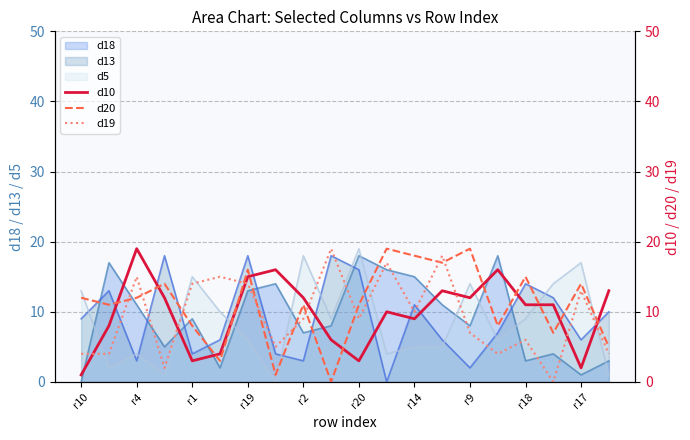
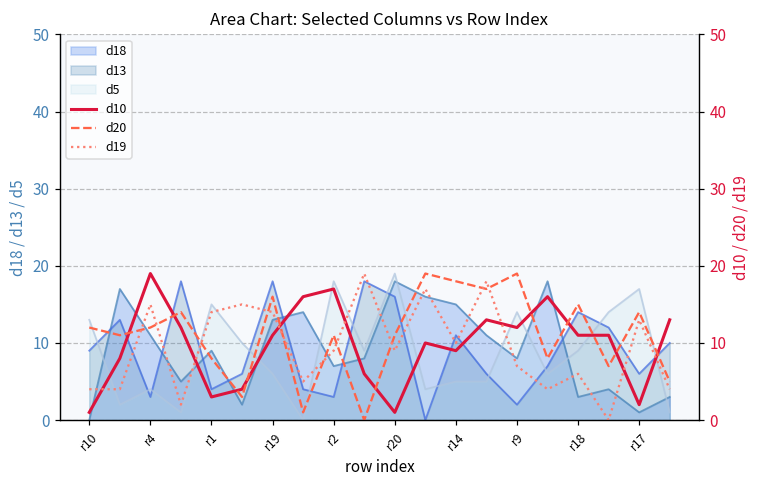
  {
    "d10": {
      "r10": 1,
      "r4": 19,
      "r1": 3,
-     "r19": 15,
-     "r2": 12,
-     "r20": 3,
+     "r19": 11,
+     "r2": 17,
+     "r20": 1,
      "r14": 9,
      "r9": 12,
      "r18": 11,
      "r17": 2
    }
  }
